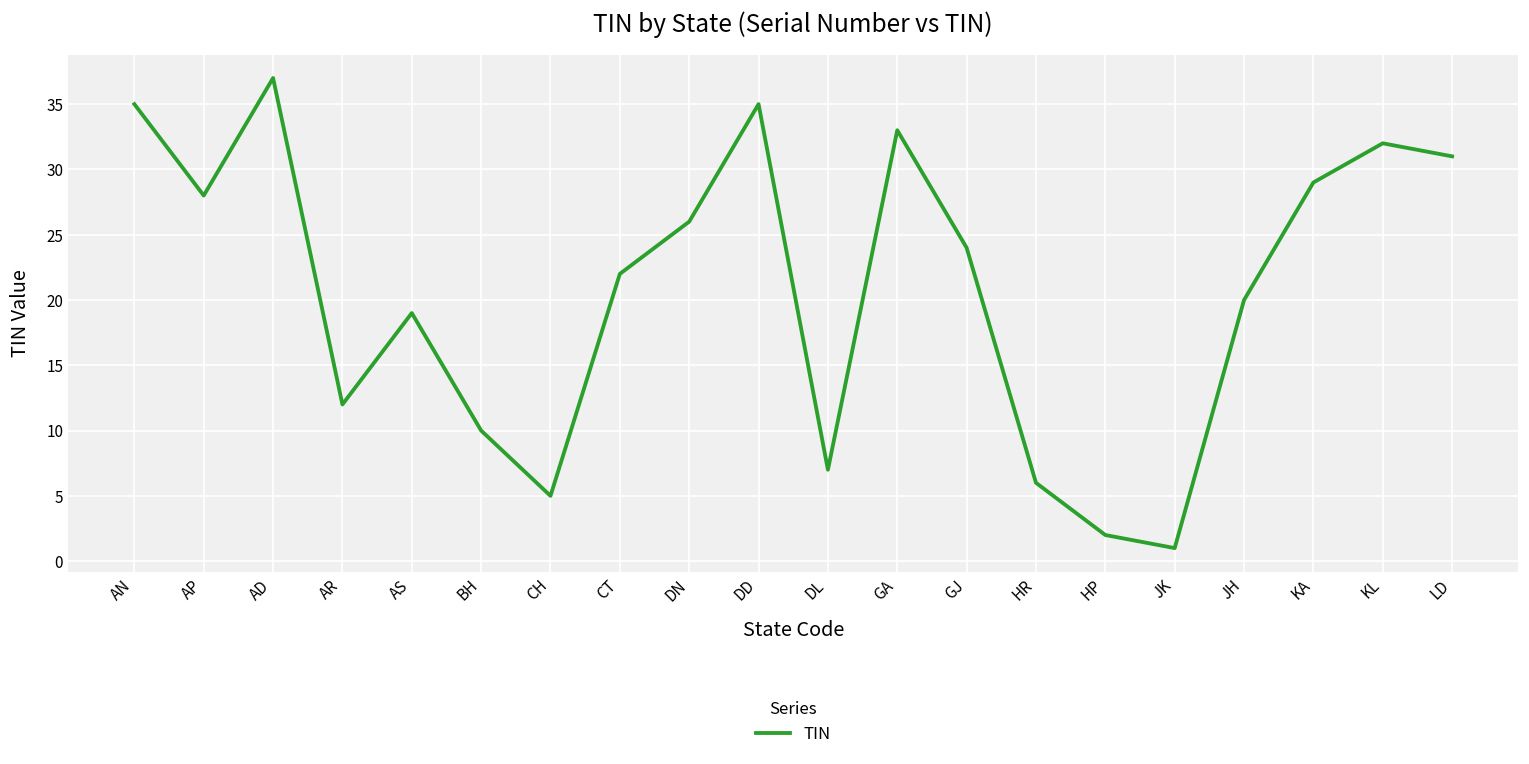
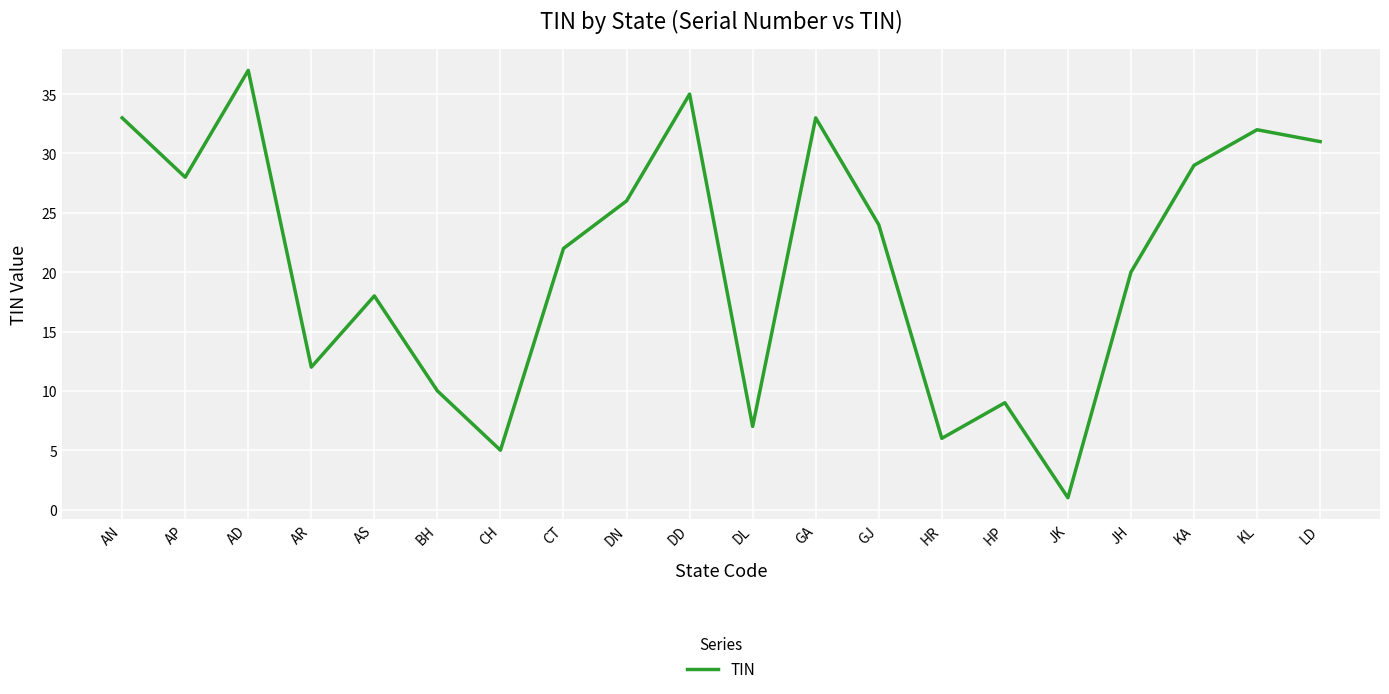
  {
-   "AN": 35,
+   "AN": 33,
    "AP": 28,
    "AD": 37,
    "AR": 12,
-   "AS": 19,
+   "AS": 18,
    "BH": 10,
    "CH": 5,
    "CT": 22,
    "DN": 26,
    "DD": 35,
    "DL": 7,
    "GA": 33,
    "GJ": 24,
    "HR": 6,
-   "HP": 2,
+   "HP": 9,
    "JK": 1,
    "JH": 20,
    "KA": 29,
    "KL": 32,
    "LD": 31
  }
